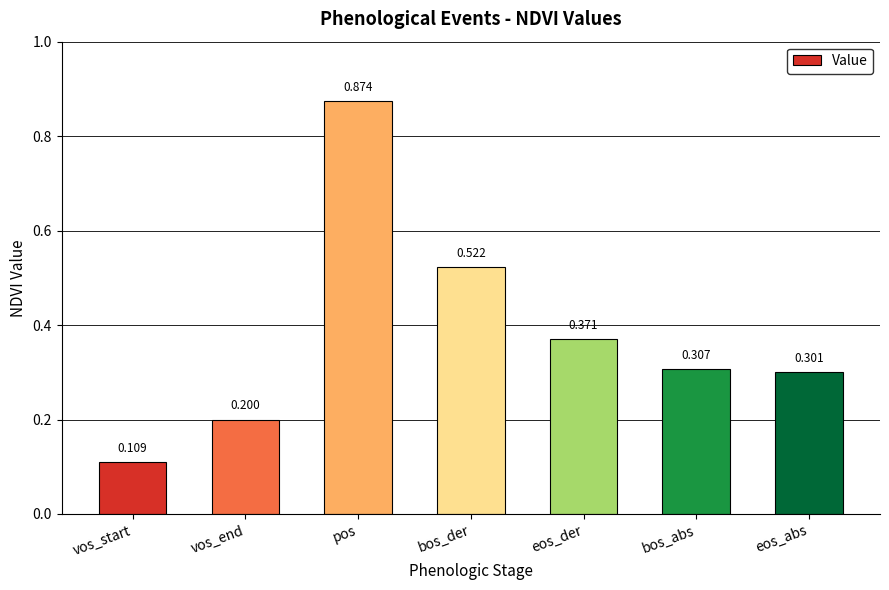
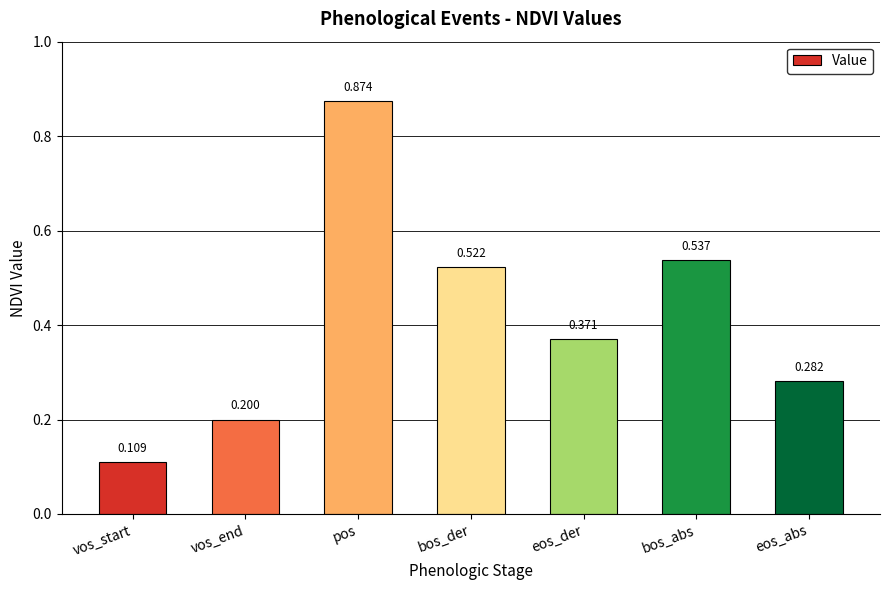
  {
    "vos_start": 0.109,
    "vos_end": 0.200,
    "pos": 0.874,
    "bos_der": 0.522,
    "eos_der": 0.371,
-   "bos_abs": 0.307,
-   "eos_abs": 0.301
+   "bos_abs": 0.537,
+   "eos_abs": 0.282
  }
